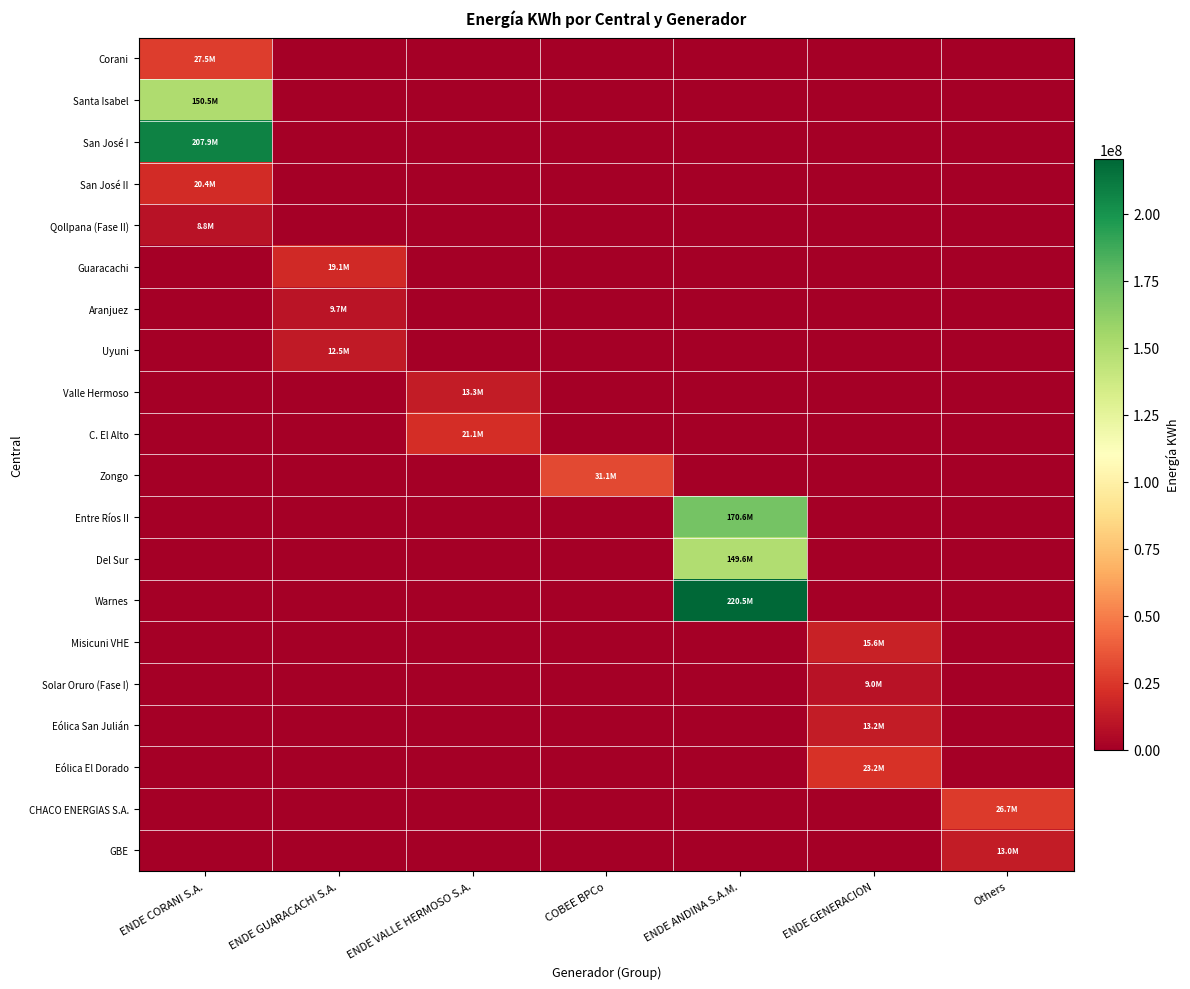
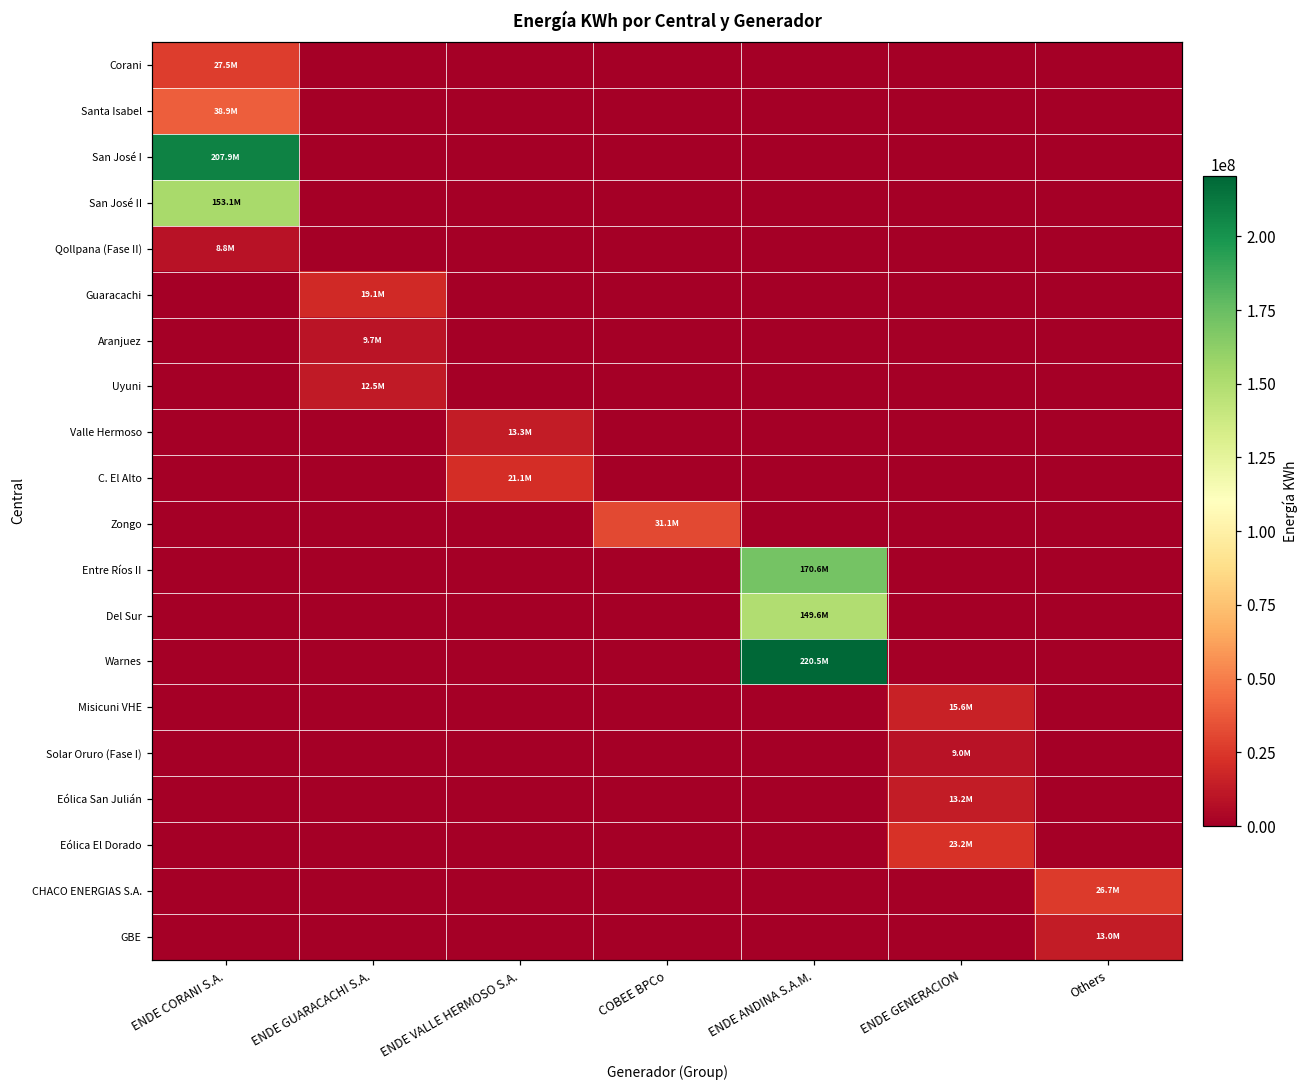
  {
    "Corani": {
      "ENDE CORANI S.A.": "27.5M"
    },
    "Santa Isabel": {
-     "ENDE CORANI S.A.": "150.5M"
+     "ENDE CORANI S.A.": "38.9M"
    },
    "San José I": {
      "ENDE CORANI S.A.": "207.9M"
    },
    "San José II": {
-     "ENDE CORANI S.A.": "20.4M"
+     "ENDE CORANI S.A.": "153.1M"
    },
    "Qollpana (Fase II)": {
      "ENDE CORANI S.A.": "8.8M"
    },
    "Guaracachi": {
      "ENDE GUARACACHI S.A.": "19.1M"
    },
    "Aranjuez": {
      "ENDE GUARACACHI S.A.": "9.7M"
    },
    "Uyuni": {
      "ENDE GUARACACHI S.A.": "12.5M"
    },
    "Valle Hermoso": {
      "ENDE VALLE HERMOSO S.A.": "13.3M"
    },
    "C. El Alto": {
      "ENDE VALLE HERMOSO S.A.": "21.1M"
    },
    "Zongo": {
      "COBEE BPCo": "31.1M"
    },
    "Entre Ríos II": {
      "ENDE ANDINA S.A.M.": "170.6M"
    },
    "Del Sur": {
      "ENDE ANDINA S.A.M.": "149.6M"
    },
    "Warnes": {
      "ENDE ANDINA S.A.M.": "220.5M"
    },
    "Misicuni VHE": {
      "ENDE GENERACION": "15.6M"
    },
    "Solar Oruro (Fase I)": {
      "ENDE GENERACION": "9.0M"
    },
    "Eólica San Julián": {
      "ENDE GENERACION": "13.2M"
    },
    "Eólica El Dorado": {
      "ENDE GENERACION": "23.2M"
    },
    "CHACO ENERGIAS S.A.": {
      "Others": "26.7M"
    },
    "GBE": {
      "Others": "13.0M"
    }
  }
